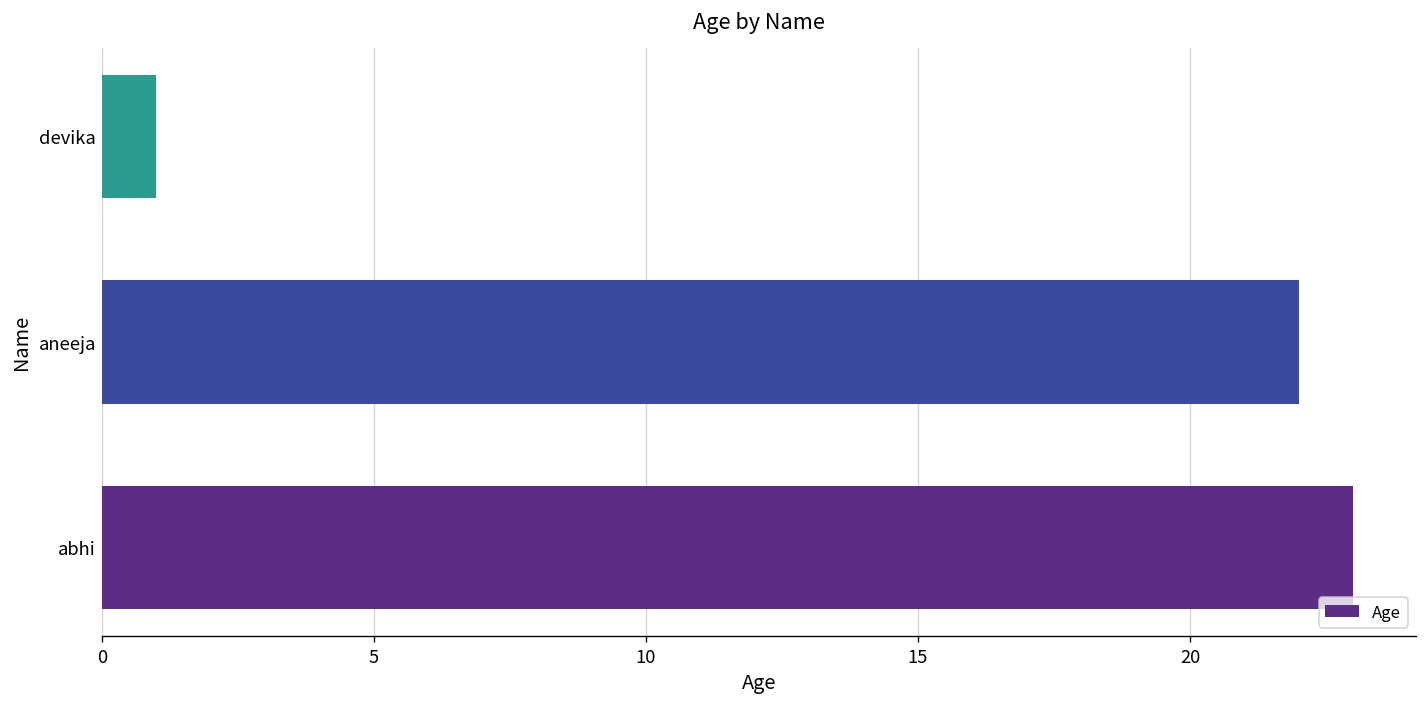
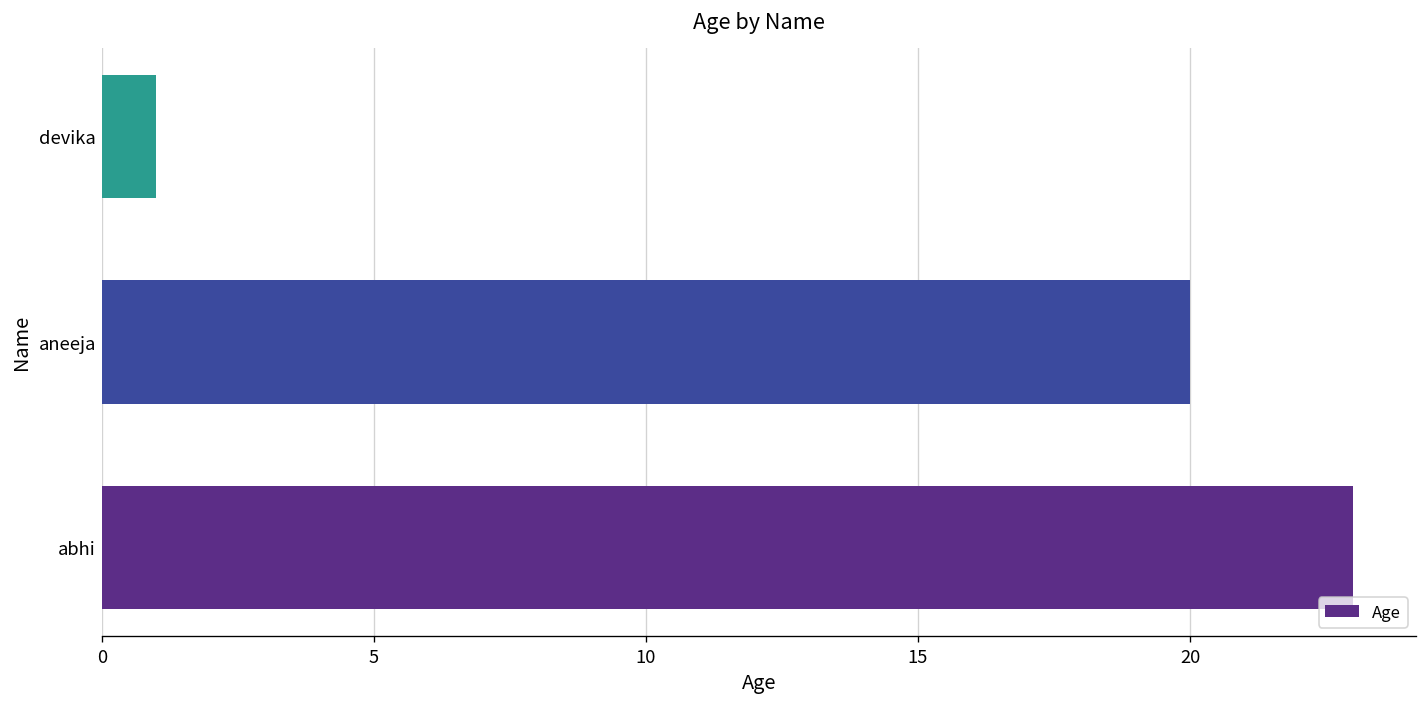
  {
    "devika": 1,
-   "aneeja": 22,
+   "aneeja": 20,
    "abhi": 23
  }
